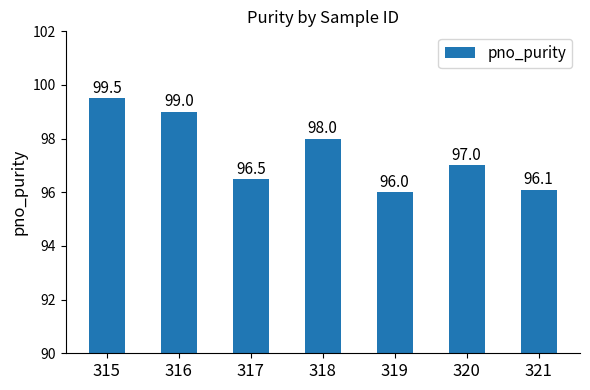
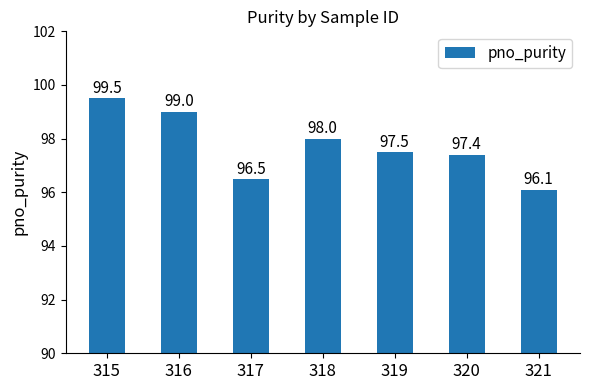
  {
    "315": 99.5,
    "316": 99.0,
    "317": 96.5,
    "318": 98.0,
-   "319": 96.0,
-   "320": 97.0,
+   "319": 97.5,
+   "320": 97.4,
    "321": 96.1
  }
